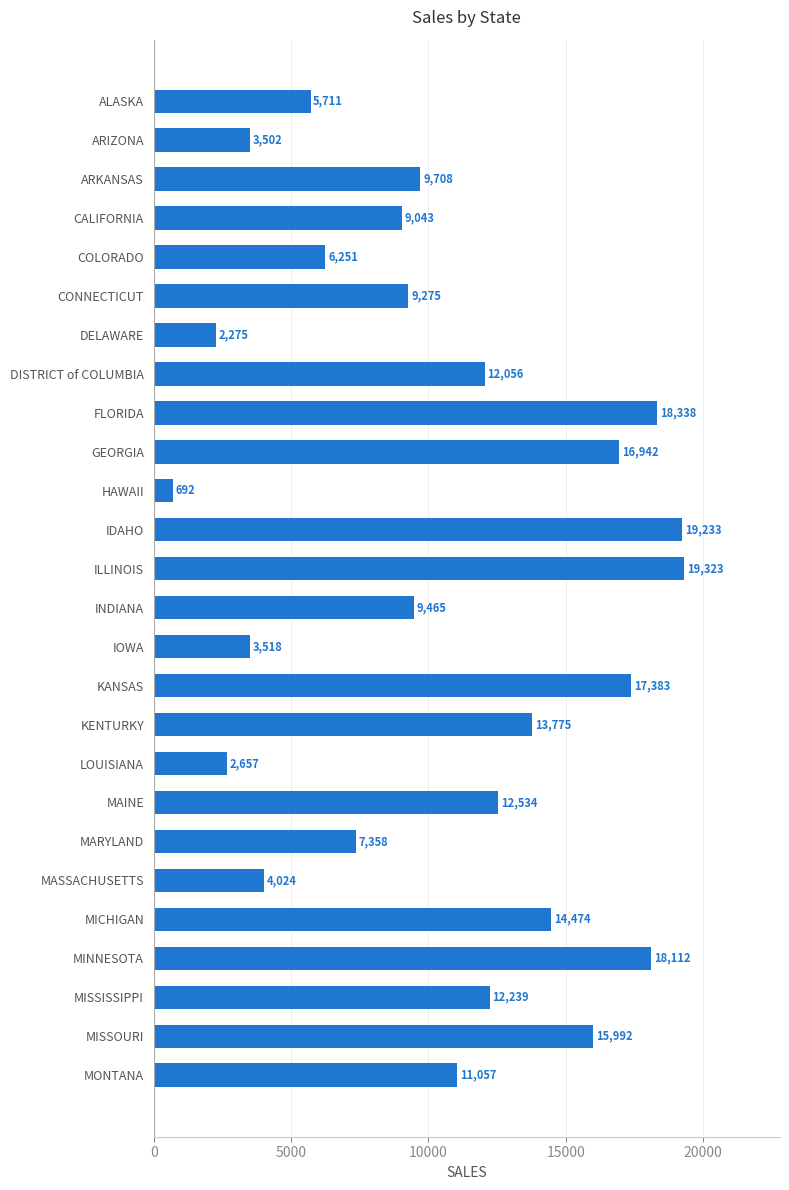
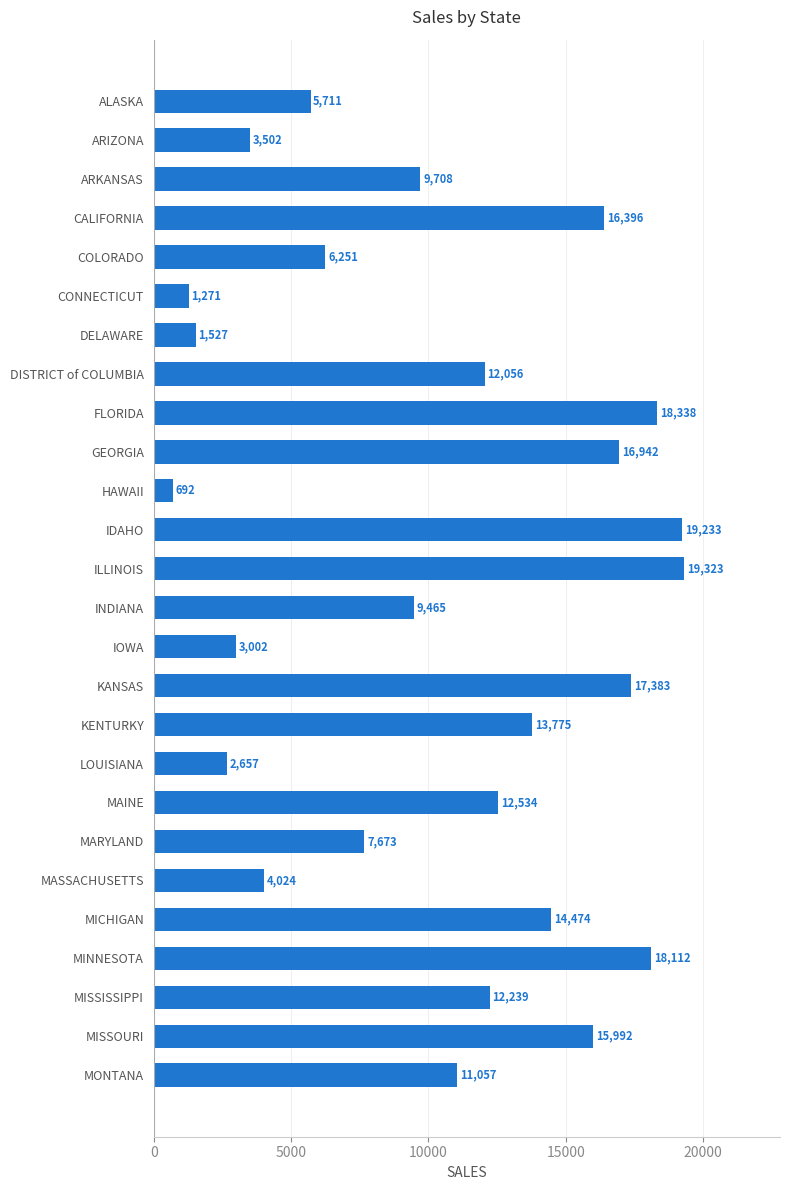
  {
    "ALASKA": "5,711",
    "ARIZONA": "3,502",
    "ARKANSAS": "9,708",
-   "CALIFORNIA": "9,043",
+   "CALIFORNIA": "16,396",
    "COLORADO": "6,251",
-   "CONNECTICUT": "9,275",
-   "DELAWARE": "2,275",
+   "CONNECTICUT": "1,271",
+   "DELAWARE": "1,527",
    "DISTRICT of COLUMBIA": "12,056",
    "FLORIDA": "18,338",
    "GEORGIA": "16,942",
    "HAWAII": "692",
    "IDAHO": "19,233",
    "ILLINOIS": "19,323",
    "INDIANA": "9,465",
-   "IOWA": "3,518",
+   "IOWA": "3,002",
    "KANSAS": "17,383",
    "KENTURKY": "13,775",
    "LOUISIANA": "2,657",
    "MAINE": "12,534",
-   "MARYLAND": "7,358",
+   "MARYLAND": "7,673",
    "MASSACHUSETTS": "4,024",
    "MICHIGAN": "14,474",
    "MINNESOTA": "18,112",
    "MISSISSIPPI": "12,239",
    "MISSOURI": "15,992",
    "MONTANA": "11,057"
  }
